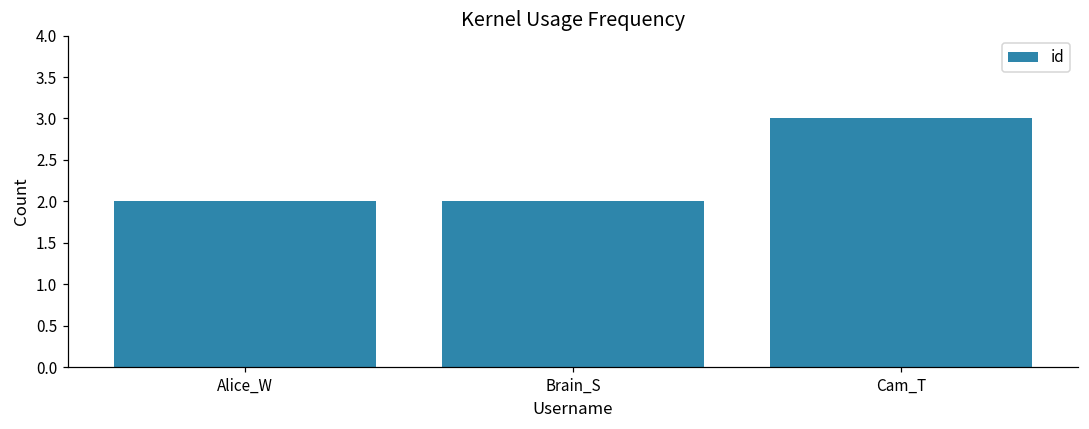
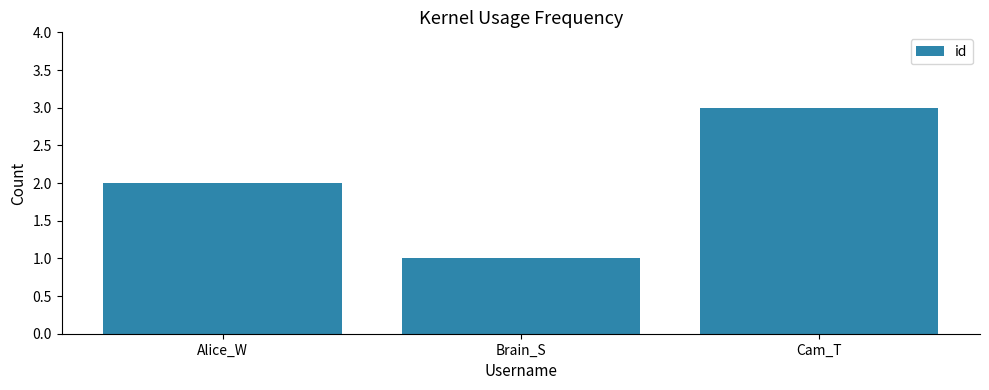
  {
    "Alice_W": 2,
-   "Brain_S": 2,
+   "Brain_S": 1,
    "Cam_T": 3
  }
